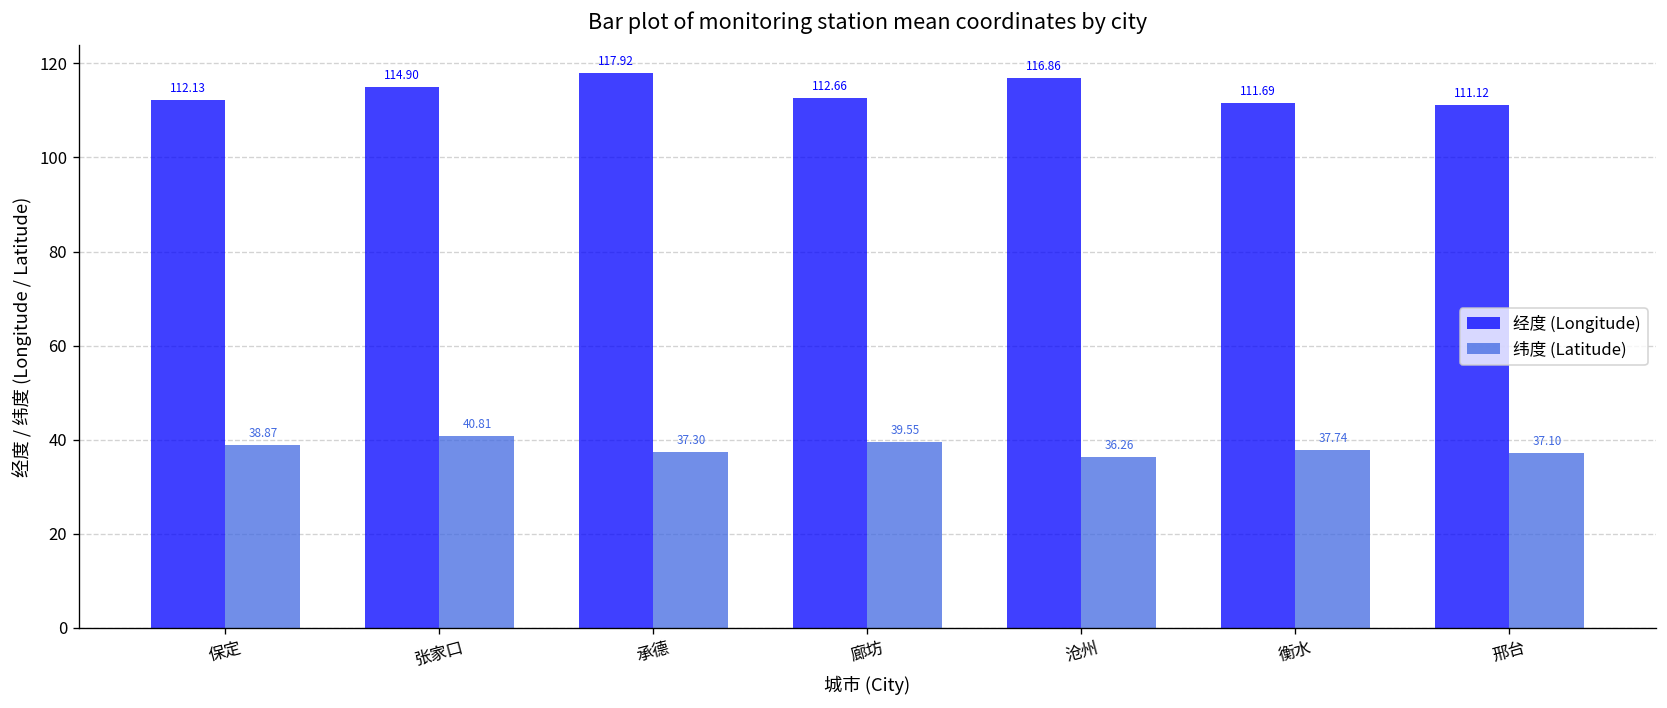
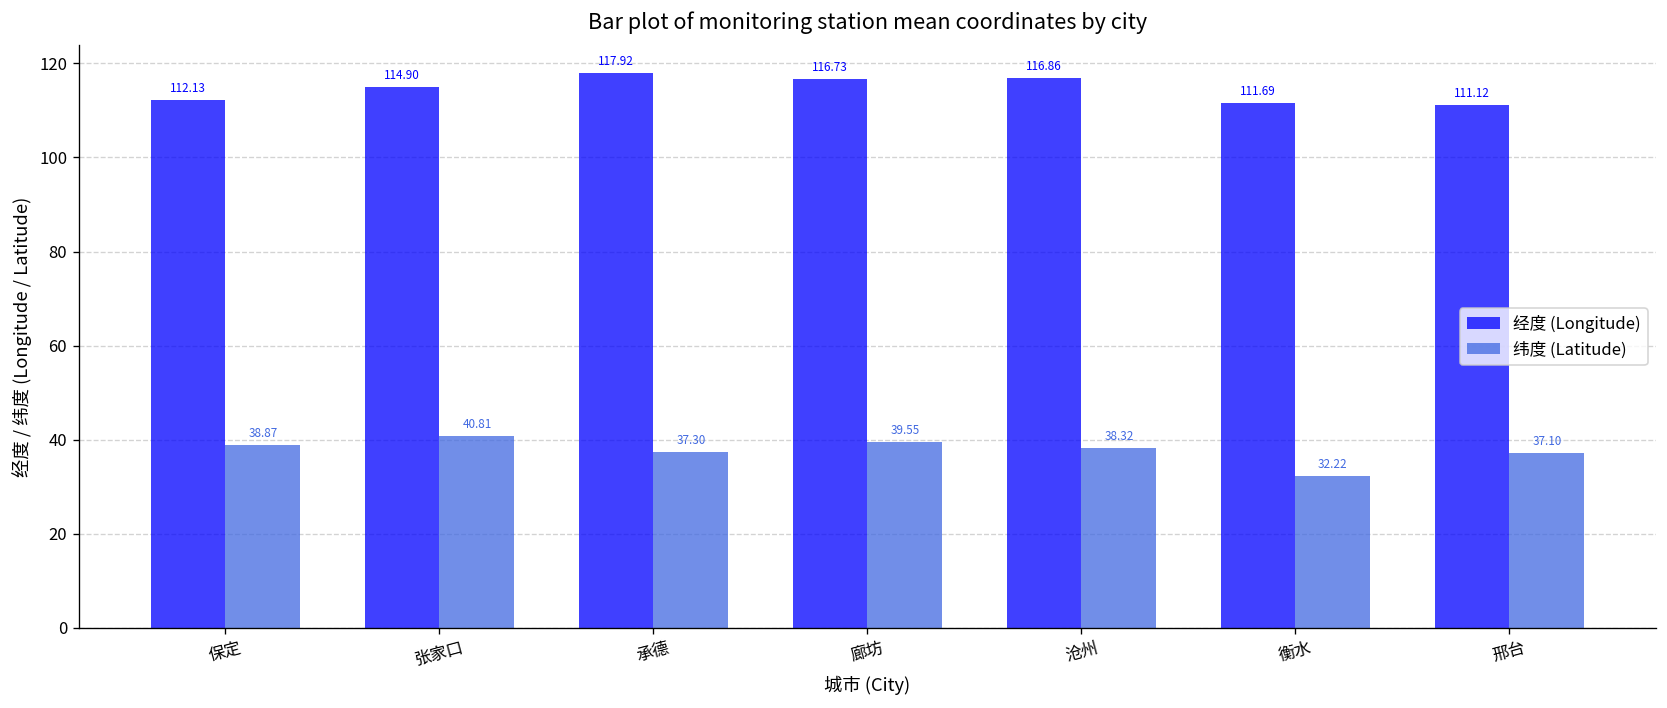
  {
    "经度 (Longitude)": {
      "保定": 112.13,
      "张家口": 114.90,
      "承德": 117.92,
-     "廊坊": 112.66,
+     "廊坊": 116.73,
      "沧州": 116.86,
      "衡水": 111.69,
      "邢台": 111.12
    },
    "纬度 (Latitude)": {
      "保定": 38.87,
      "张家口": 40.81,
      "承德": 37.30,
      "廊坊": 39.55,
-     "沧州": 36.26,
-     "衡水": 37.74,
+     "沧州": 38.32,
+     "衡水": 32.22,
      "邢台": 37.10
    }
  }
